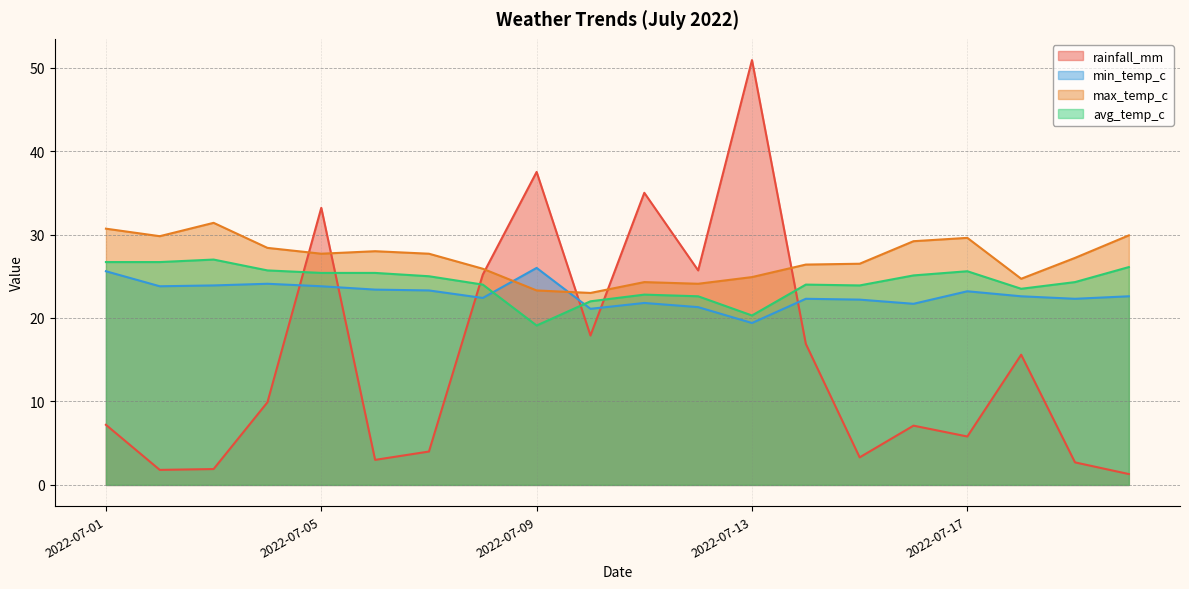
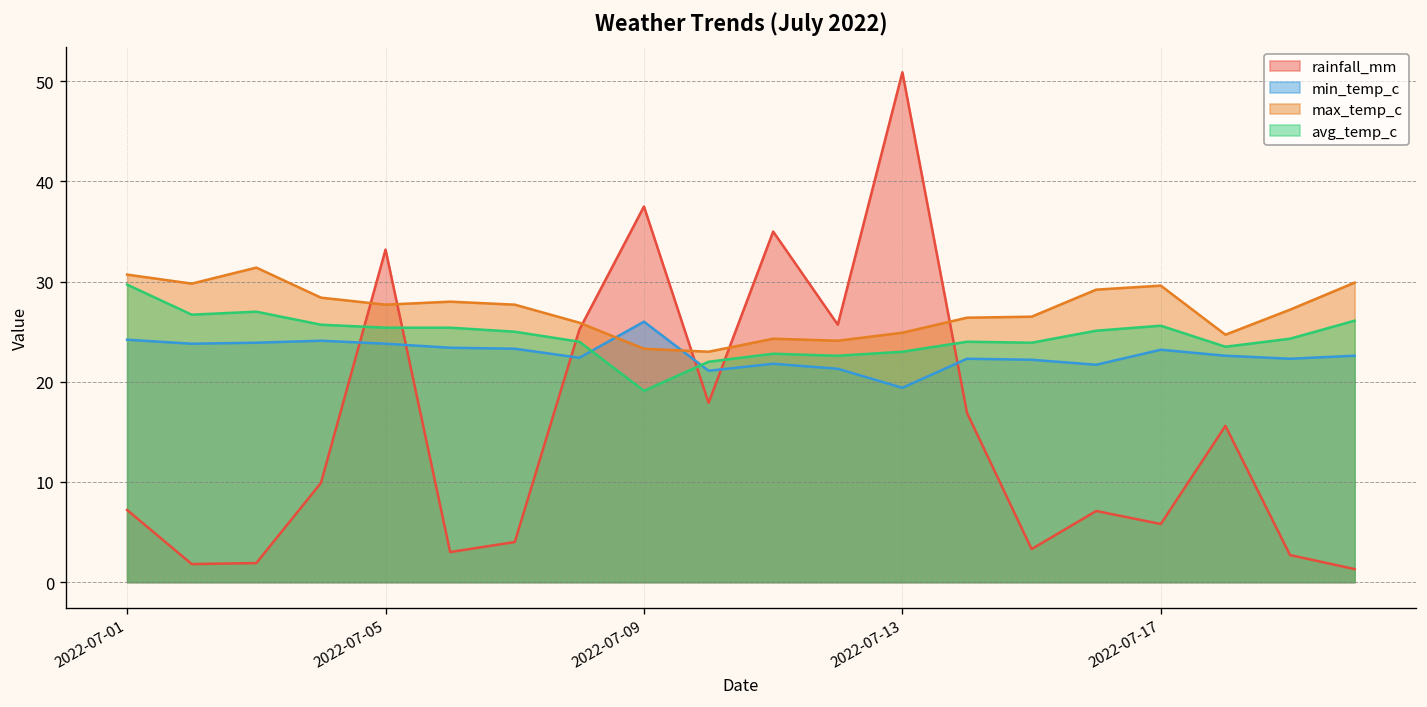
  {
    "min_temp_c": {
-     "2022-07-01": 26,
+     "2022-07-01": 24,
      "2022-07-05": 24,
      "2022-07-09": 26,
      "2022-07-13": 19,
      "2022-07-17": 23
    },
    "avg_temp_c": {
-     "2022-07-01": 27,
+     "2022-07-01": 30,
      "2022-07-05": 25,
      "2022-07-09": 19,
-     "2022-07-13": 20,
+     "2022-07-13": 23,
      "2022-07-17": 26
    }
  }
